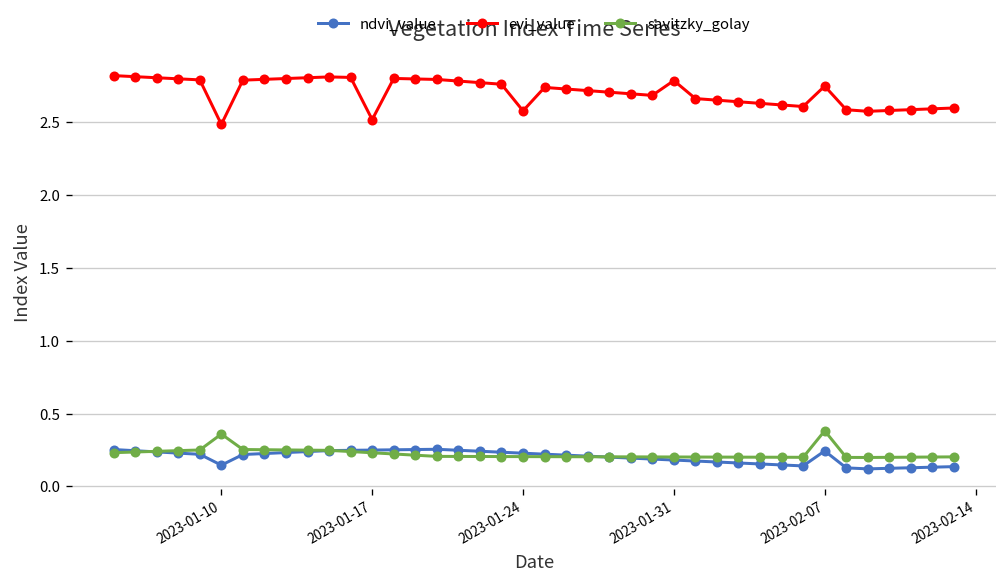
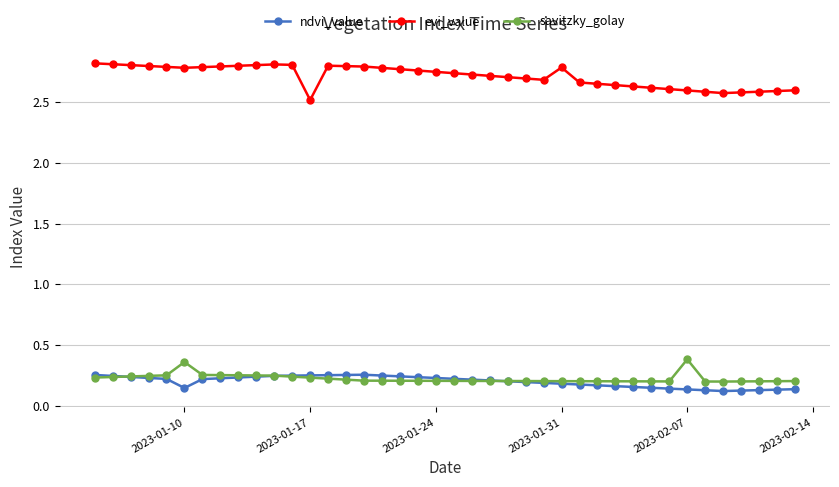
  {
    "ndvi_value": {
      "2023-01-10": 0.15,
      "2023-01-24": 0.23,
      "2023-01-31": 0.18,
-     "2023-02-07": 0.24
+     "2023-02-07": 0.13
    },
    "evi_value": {
-     "2023-01-10": 2.49,
+     "2023-01-10": 2.78,
      "2023-01-17": 2.52,
-     "2023-01-24": 2.58,
+     "2023-01-24": 2.75,
      "2023-01-31": 2.79,
-     "2023-02-07": 2.75
+     "2023-02-07": 2.60
    },
    "savitzky_golay": {
      "2023-01-10": 0.36,
      "2023-01-24": 0.20,
      "2023-01-31": 0.20,
      "2023-02-07": 0.38
    }
  }
